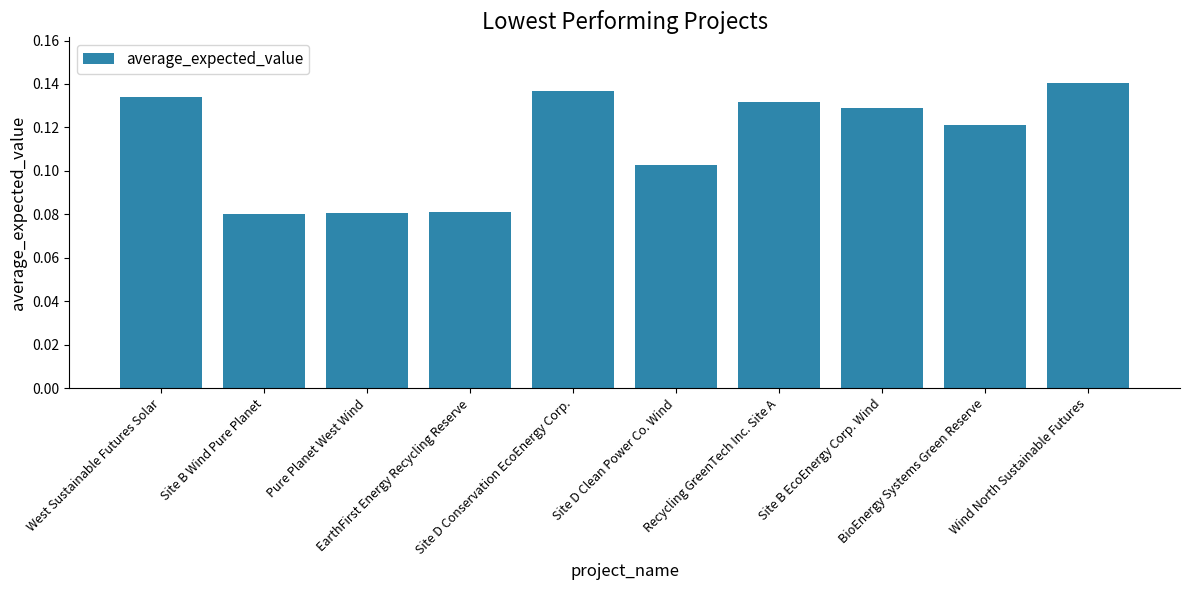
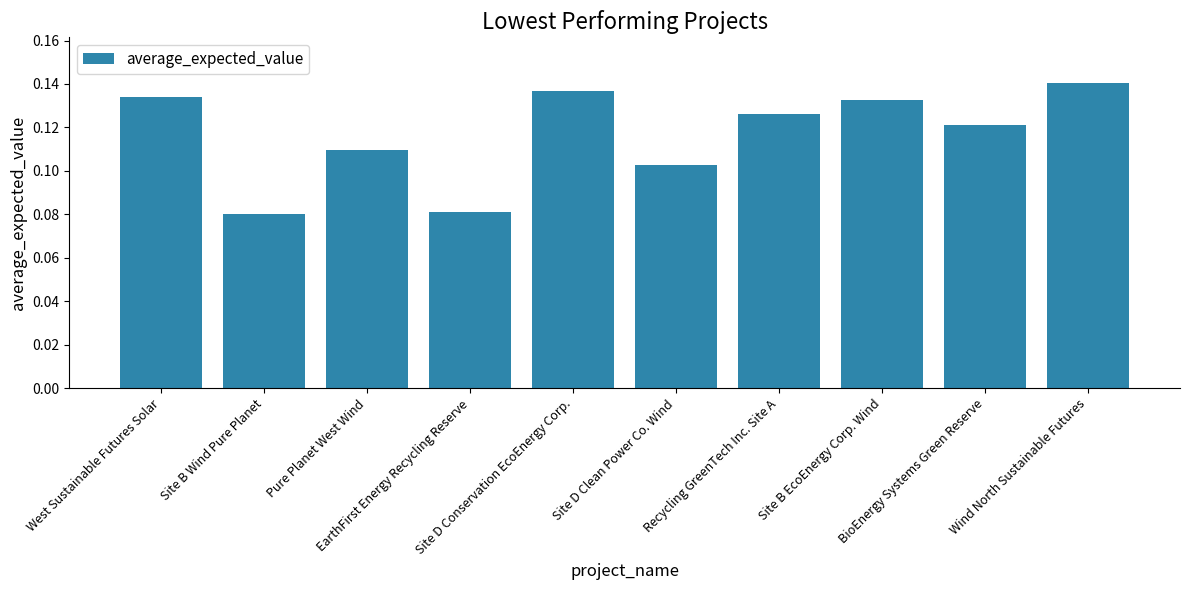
  {
    "West Sustainable Futures Solar": 0.134,
    "Site B Wind Pure Planet": 0.080,
-   "Pure Planet West Wind": 0.080,
+   "Pure Planet West Wind": 0.110,
    "EarthFirst Energy Recycling Reserve": 0.081,
    "Site D Conservation EcoEnergy Corp.": 0.137,
    "Site D Clean Power Co. Wind": 0.103,
-   "Recycling GreenTech Inc. Site A": 0.132,
-   "Site B EcoEnergy Corp. Wind": 0.129,
+   "Recycling GreenTech Inc. Site A": 0.126,
+   "Site B EcoEnergy Corp. Wind": 0.133,
    "BioEnergy Systems Green Reserve": 0.121,
    "Wind North Sustainable Futures": 0.140
  }
